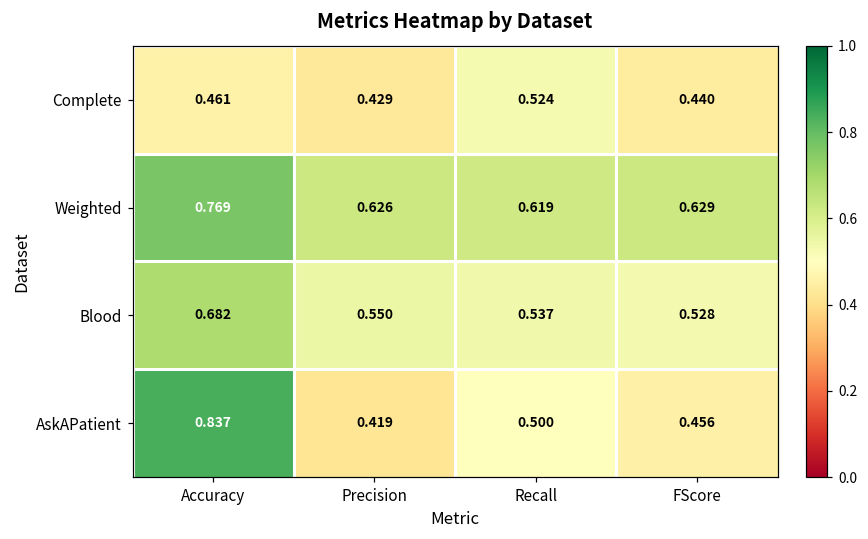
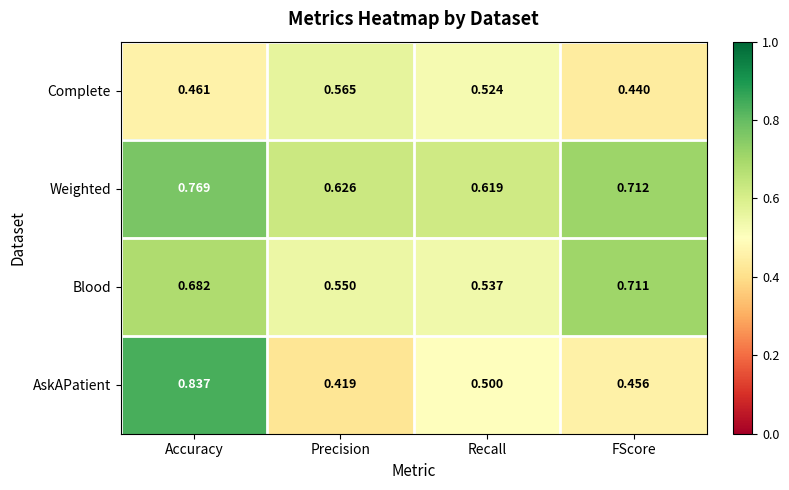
  {
    "Complete": {
      "Accuracy": 0.461,
-     "Precision": 0.429,
+     "Precision": 0.565,
      "Recall": 0.524,
      "FScore": 0.440
    },
    "Weighted": {
      "Accuracy": 0.769,
      "Precision": 0.626,
      "Recall": 0.619,
-     "FScore": 0.629
+     "FScore": 0.712
    },
    "Blood": {
      "Accuracy": 0.682,
      "Precision": 0.550,
      "Recall": 0.537,
-     "FScore": 0.528
+     "FScore": 0.711
    },
    "AskAPatient": {
      "Accuracy": 0.837,
      "Precision": 0.419,
      "Recall": 0.500,
      "FScore": 0.456
    }
  }
